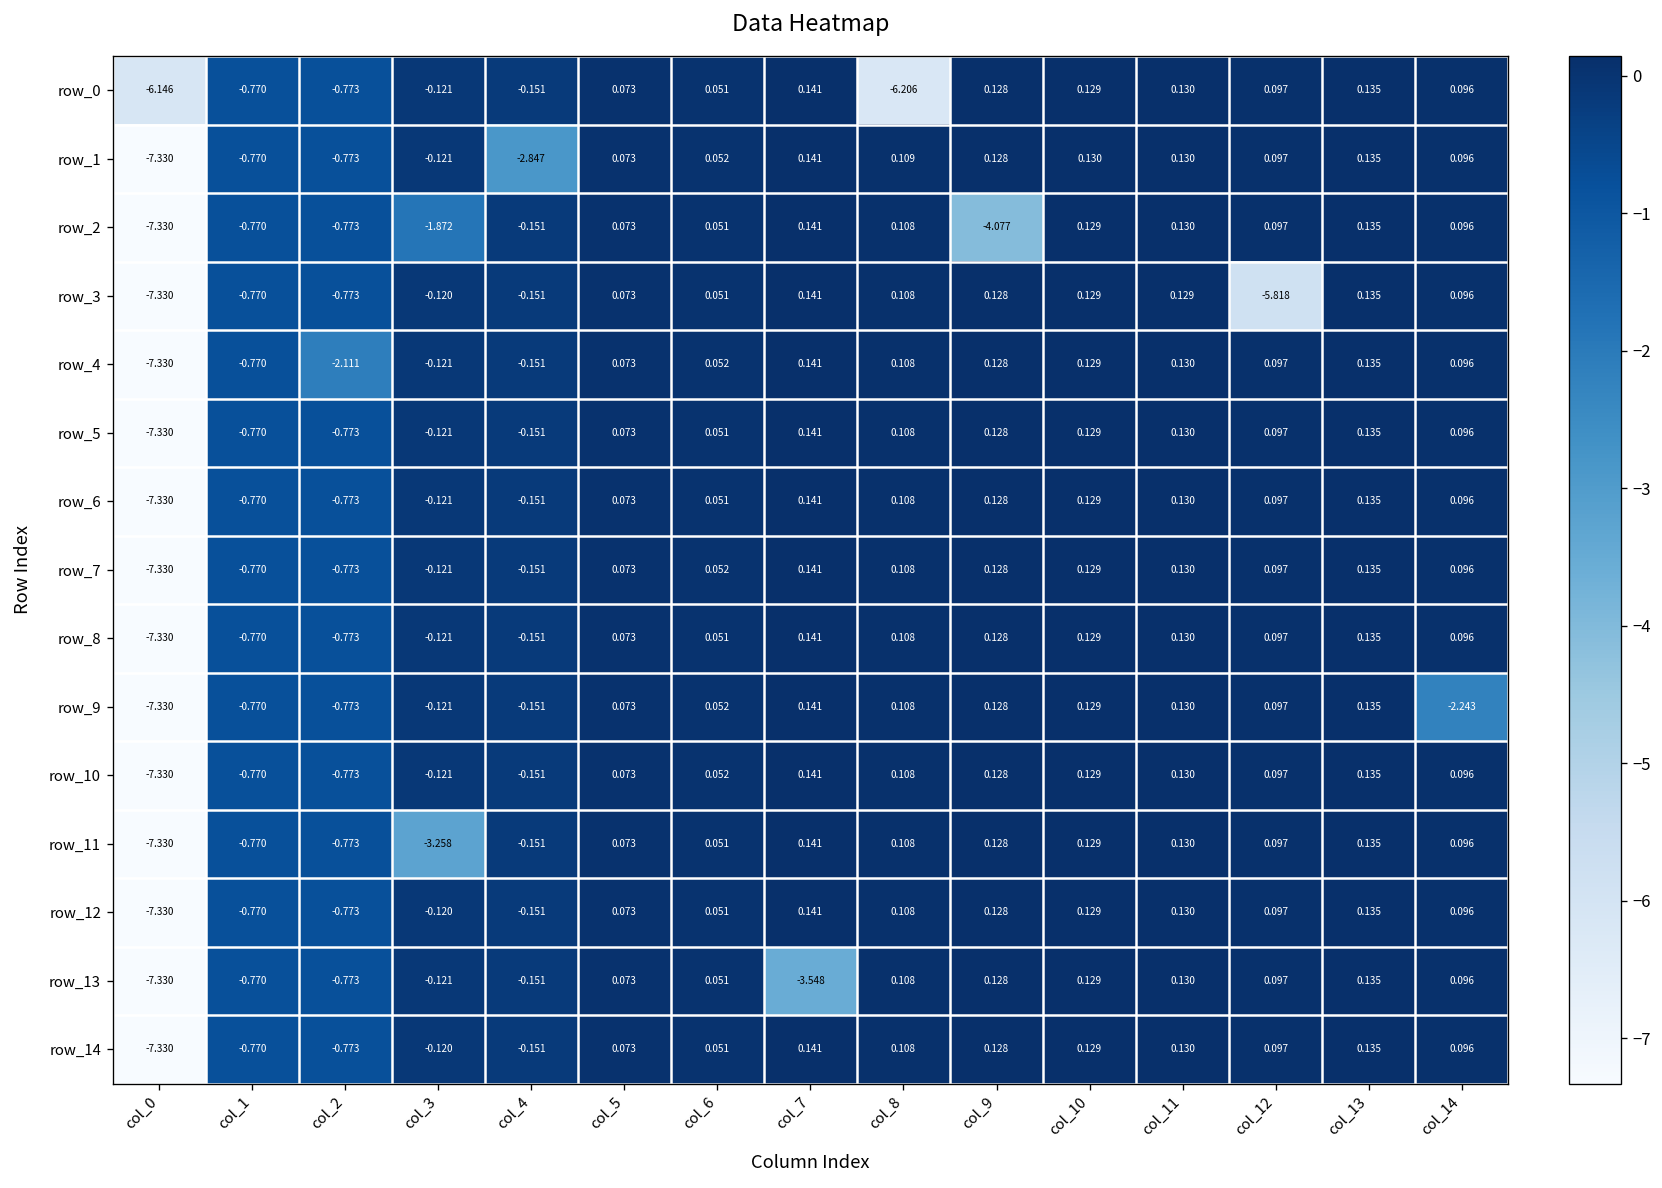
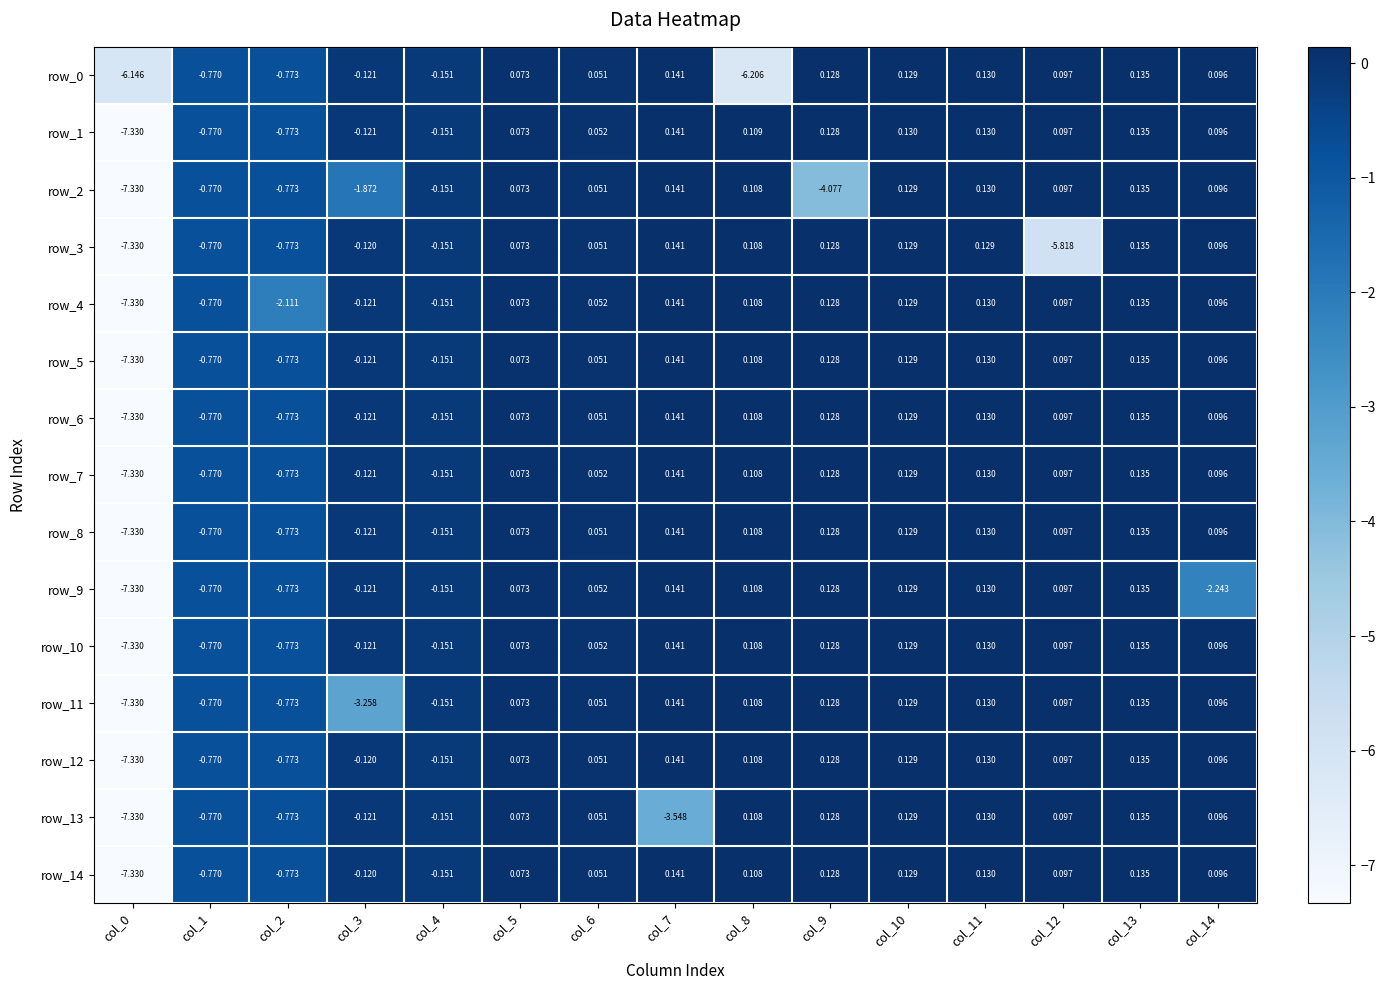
  {
    "row_1": {
      "col_0": -7.330,
      "col_1": -0.770,
      "col_2": -0.773,
      "col_3": -0.121,
-     "col_4": -2.847,
+     "col_4": -0.151,
      "col_5": 0.073,
      "col_6": 0.052,
      "col_7": 0.141,
      "col_8": 0.109,
      "col_9": 0.128,
      "col_10": 0.130,
      "col_11": 0.130,
      "col_12": 0.097,
      "col_13": 0.135,
      "col_14": 0.096
    }
  }
